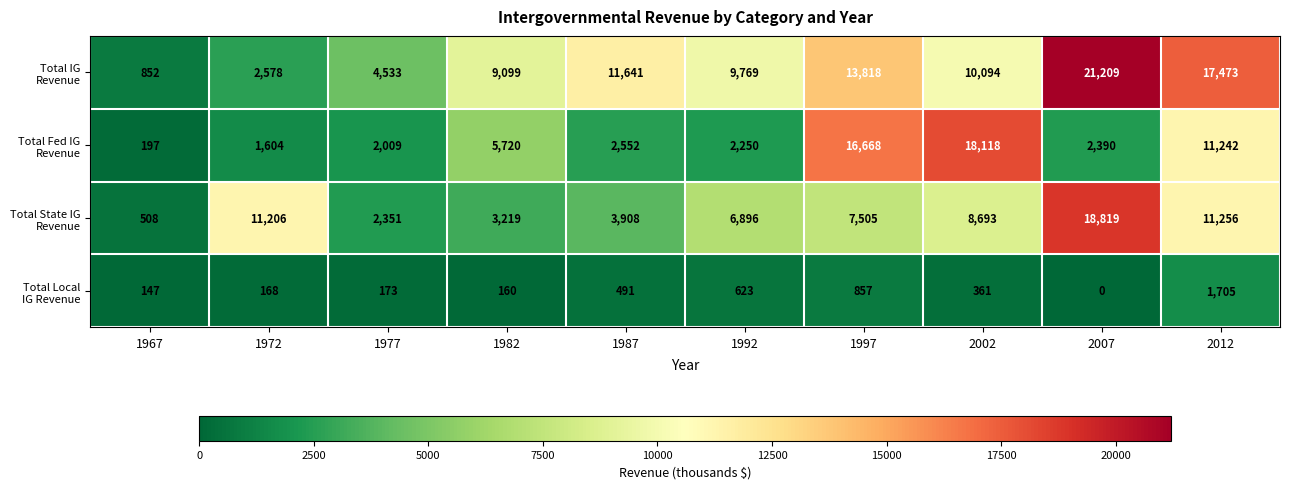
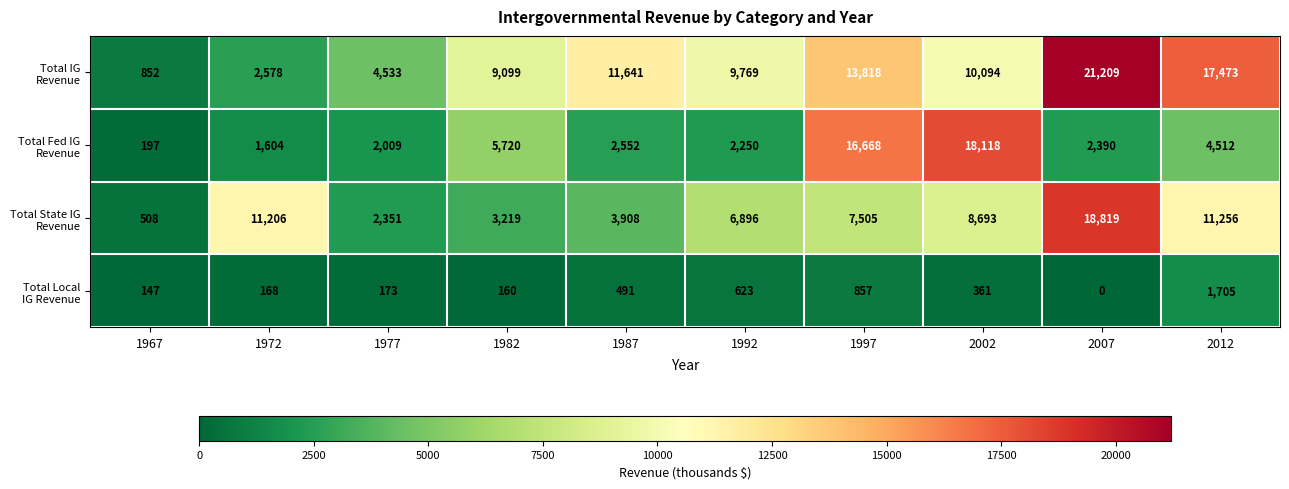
  {
    "Total IG Revenue": {
      "1967": "852",
      "1972": "2,578",
      "1977": "4,533",
      "1982": "9,099",
      "1987": "11,641",
      "1992": "9,769",
      "1997": "13,818",
      "2002": "10,094",
      "2007": "21,209",
      "2012": "17,473"
    },
    "Total Fed IG Revenue": {
      "1967": "197",
      "1972": "1,604",
      "1977": "2,009",
      "1982": "5,720",
      "1987": "2,552",
      "1992": "2,250",
      "1997": "16,668",
      "2002": "18,118",
      "2007": "2,390",
-     "2012": "11,242"
+     "2012": "4,512"
    },
    "Total State IG Revenue": {
      "1967": "508",
      "1972": "11,206",
      "1977": "2,351",
      "1982": "3,219",
      "1987": "3,908",
      "1992": "6,896",
      "1997": "7,505",
      "2002": "8,693",
      "2007": "18,819",
      "2012": "11,256"
    },
    "Total Local IG Revenue": {
      "1967": "147",
      "1972": "168",
      "1977": "173",
      "1982": "160",
      "1987": "491",
      "1992": "623",
      "1997": "857",
      "2002": "361",
      "2007": "0",
      "2012": "1,705"
    }
  }
